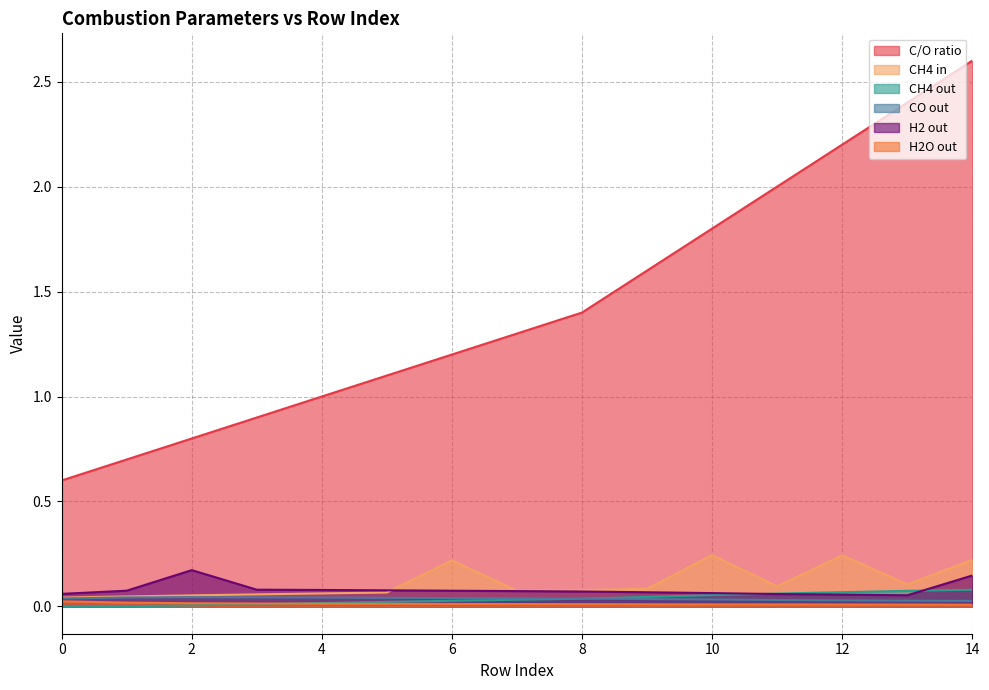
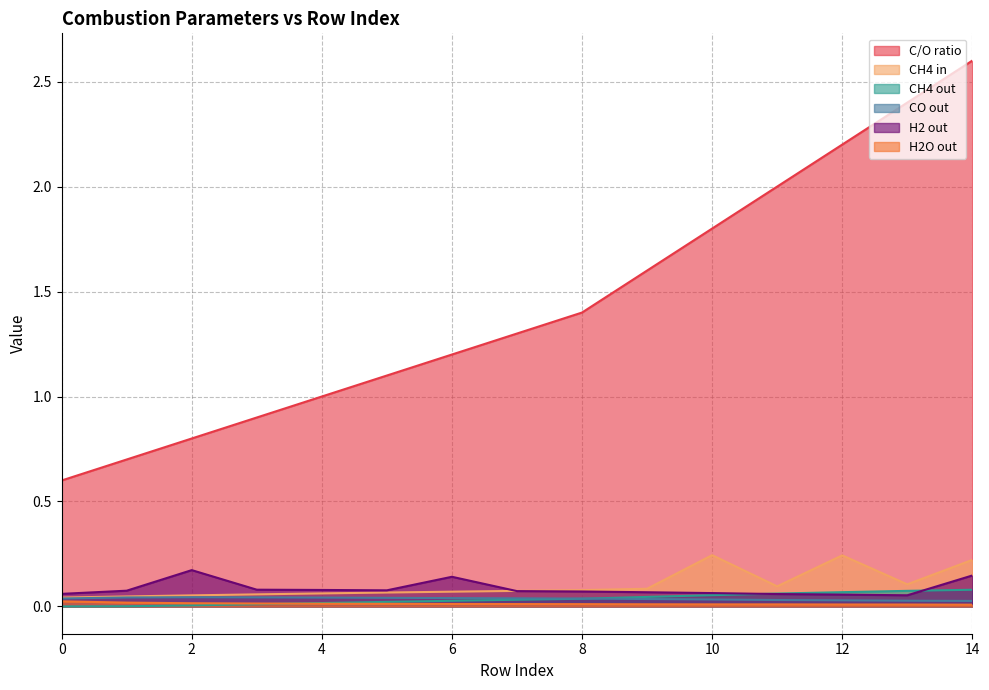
  {
    "CH4 in": {
      "4": 0.06,
-     "6": 0.22,
+     "6": 0.07,
      "10": 0.24,
      "12": 0.24,
      "14": 0.22
    },
    "H2 out": {
      "0": 0.06,
      "2": 0.17,
      "4": 0.08,
-     "6": 0.07,
+     "6": 0.14,
      "14": 0.15
    }
  }
